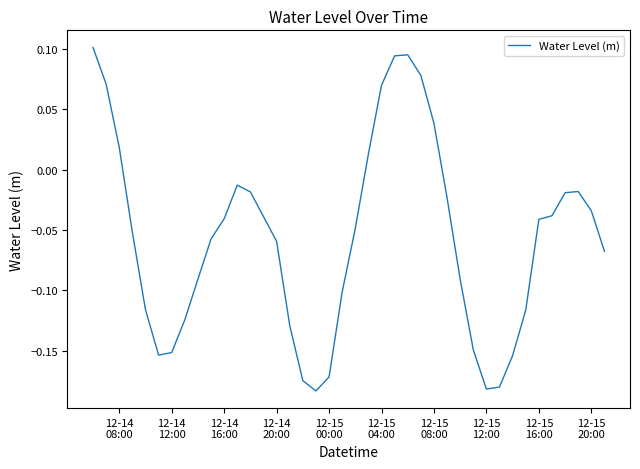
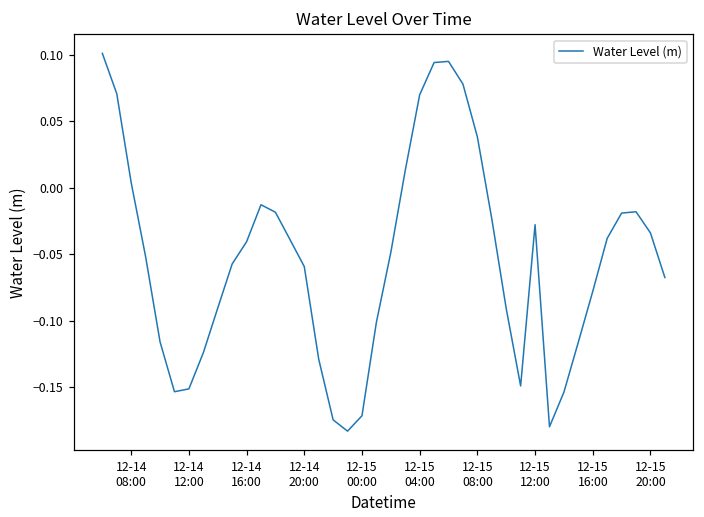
  {
-   "12-14 08:00": 0.018,
+   "12-14 08:00": 0.004,
    "12-14 12:00": -0.151,
    "12-14 16:00": -0.041,
    "12-14 20:00": -0.059,
    "12-15 00:00": -0.172,
    "12-15 04:00": 0.070,
    "12-15 08:00": 0.038,
-   "12-15 12:00": -0.182,
-   "12-15 16:00": -0.041,
+   "12-15 12:00": -0.028,
+   "12-15 16:00": -0.078,
    "12-15 20:00": -0.034
  }
